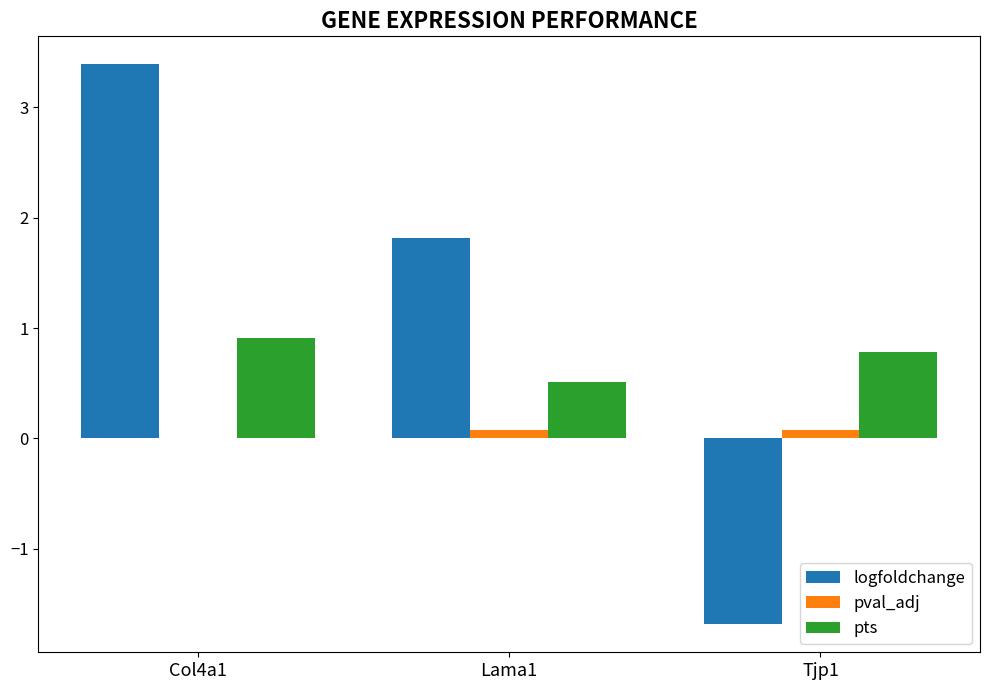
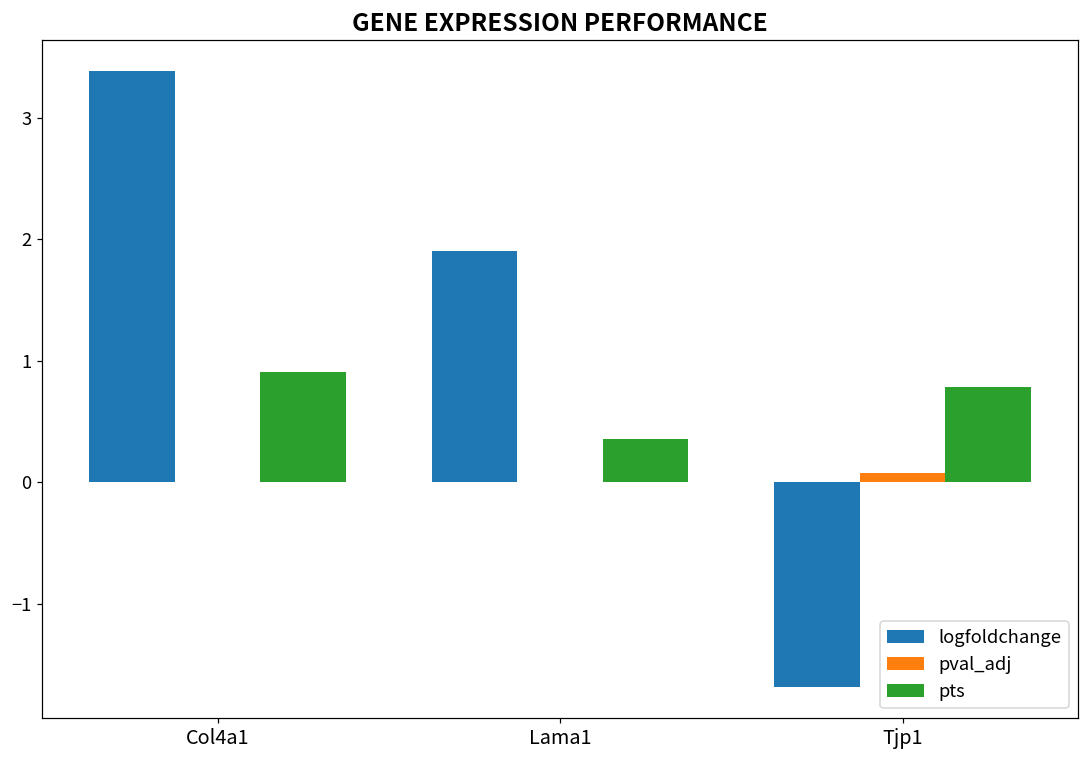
  {
    "logfoldchange": {
      "Col4a1": 3.39,
-     "Lama1": 1.81,
+     "Lama1": 1.91,
      "Tjp1": -1.68
    },
    "pval_adj": {
-     "Lama1": 0.08,
+     "Lama1": 0.01,
      "Tjp1": 0.07
    },
    "pts": {
      "Col4a1": 0.91,
-     "Lama1": 0.51,
+     "Lama1": 0.35,
      "Tjp1": 0.78
    }
  }
